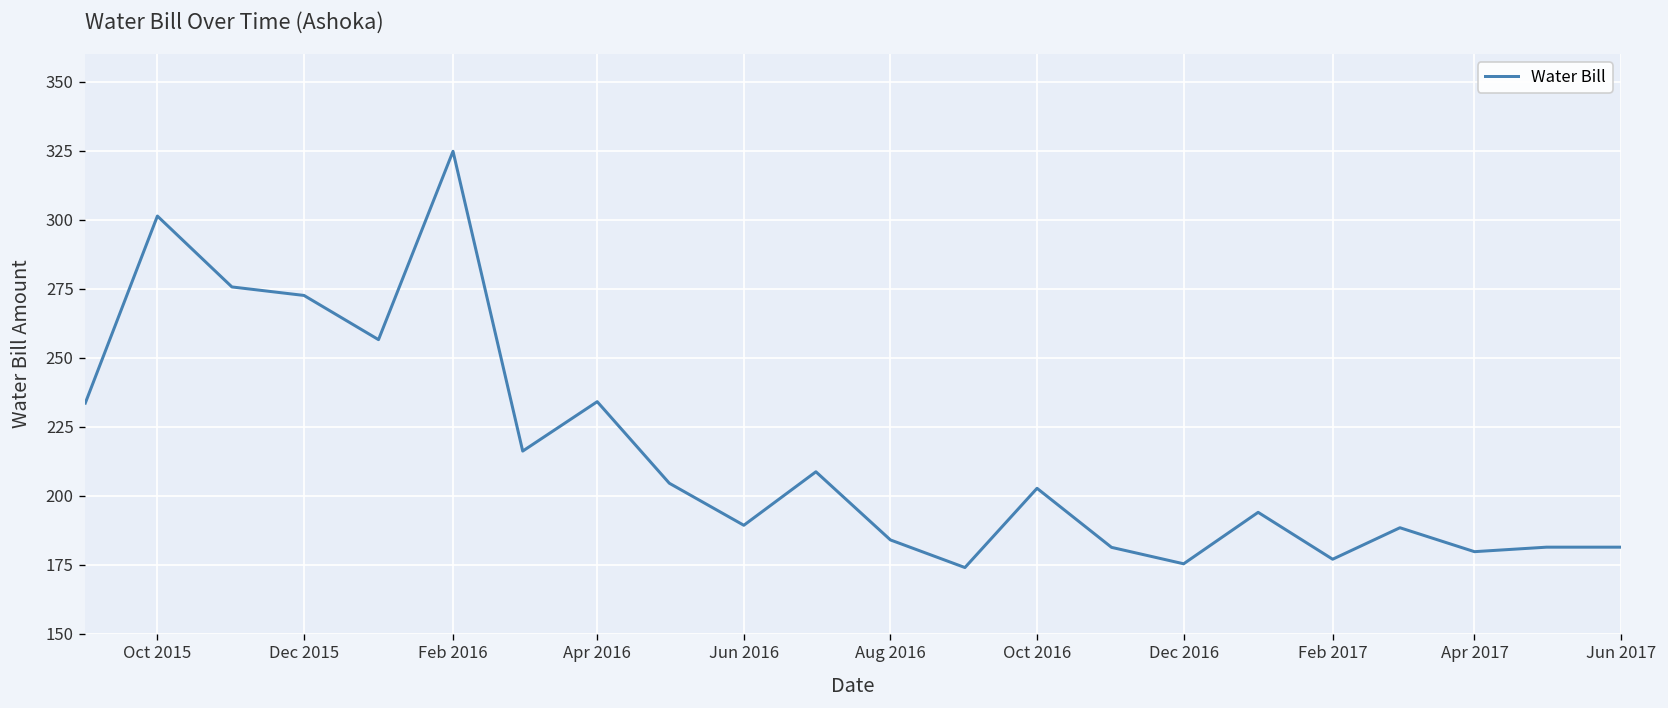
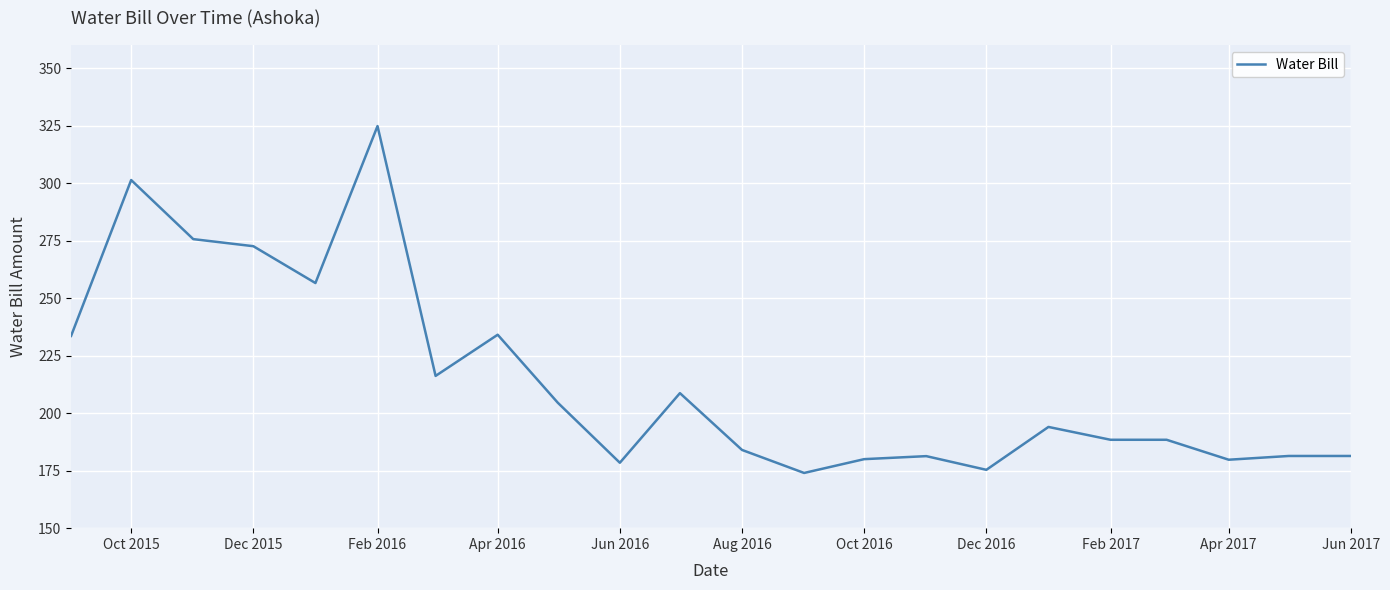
  {
    "Oct 2015": 301,
    "Dec 2015": 273,
    "Feb 2016": 325,
    "Apr 2016": 234,
-   "Jun 2016": 189,
+   "Jun 2016": 178,
    "Aug 2016": 184,
-   "Oct 2016": 203,
+   "Oct 2016": 180,
    "Dec 2016": 175,
-   "Feb 2017": 177,
+   "Feb 2017": 188,
    "Apr 2017": 180,
    "Jun 2017": 181
  }
